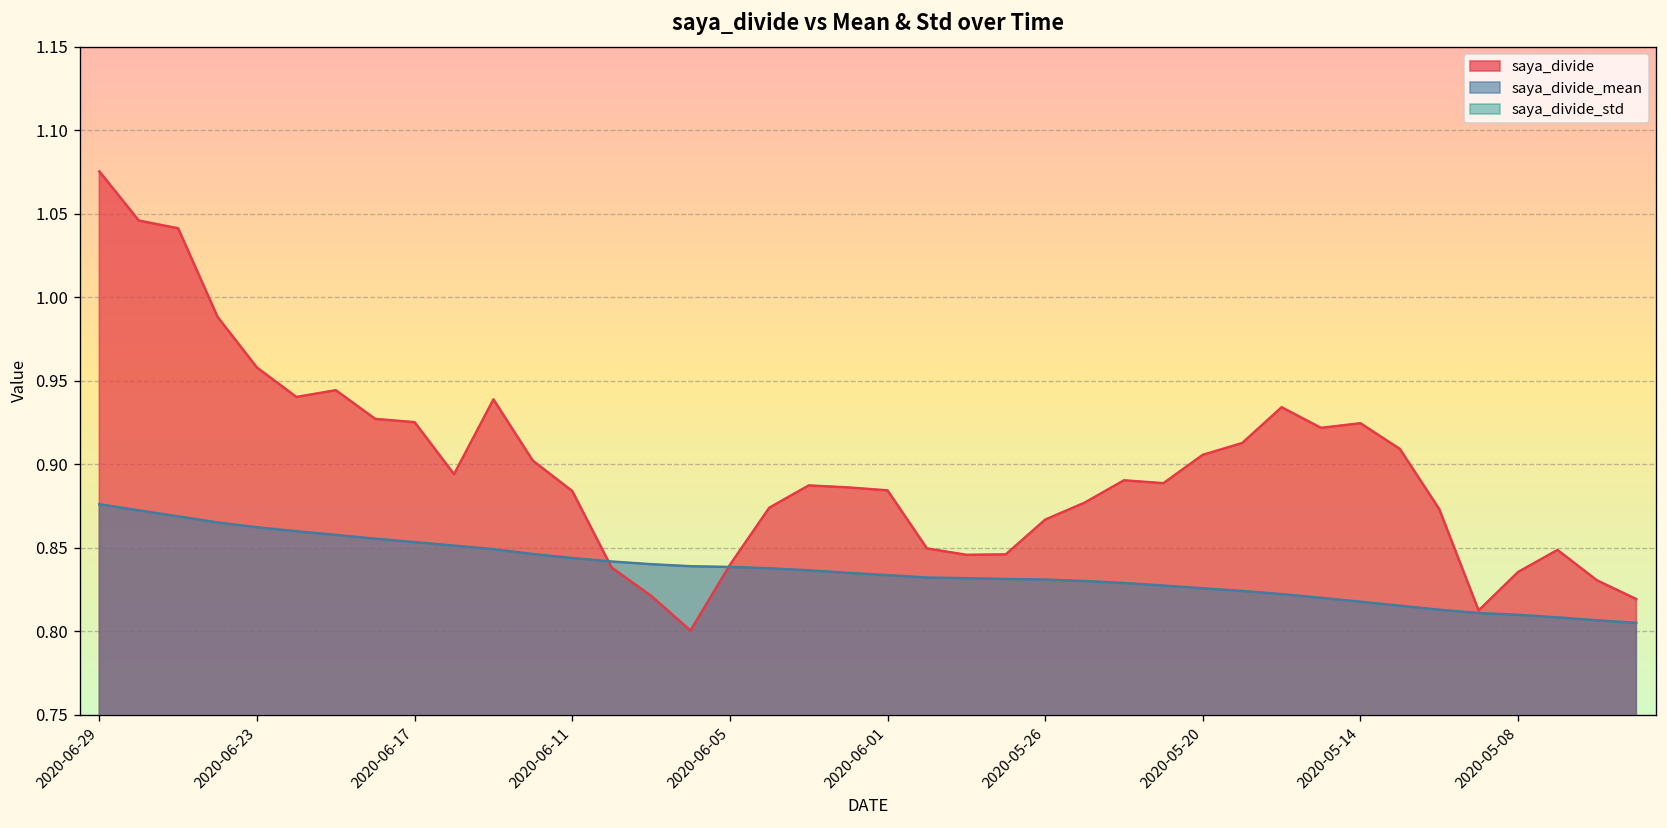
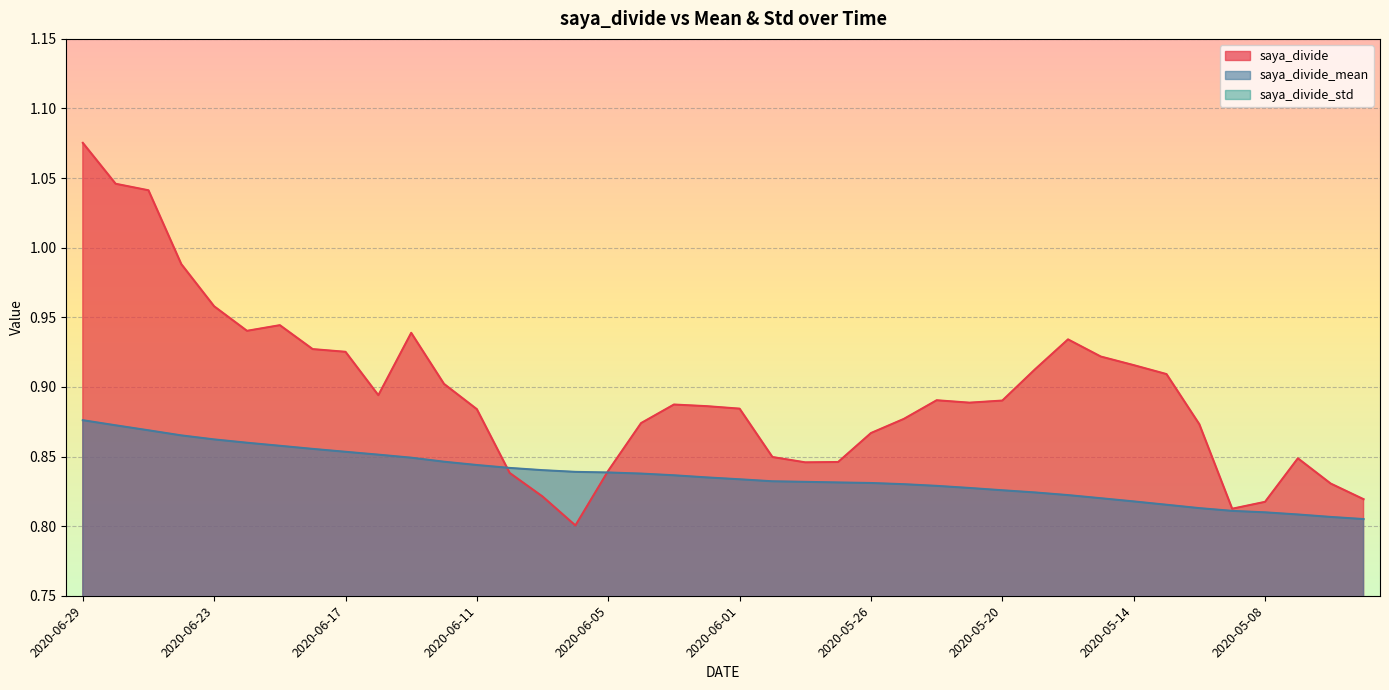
  {
    "saya_divide": {
      "2020-06-29": 1.075,
      "2020-06-23": 0.958,
      "2020-06-17": 0.925,
      "2020-06-11": 0.884,
      "2020-06-01": 0.884,
      "2020-05-26": 0.867,
-     "2020-05-20": 0.906,
-     "2020-05-14": 0.925,
-     "2020-05-08": 0.836
+     "2020-05-20": 0.890,
+     "2020-05-14": 0.916,
+     "2020-05-08": 0.817
    }
  }
